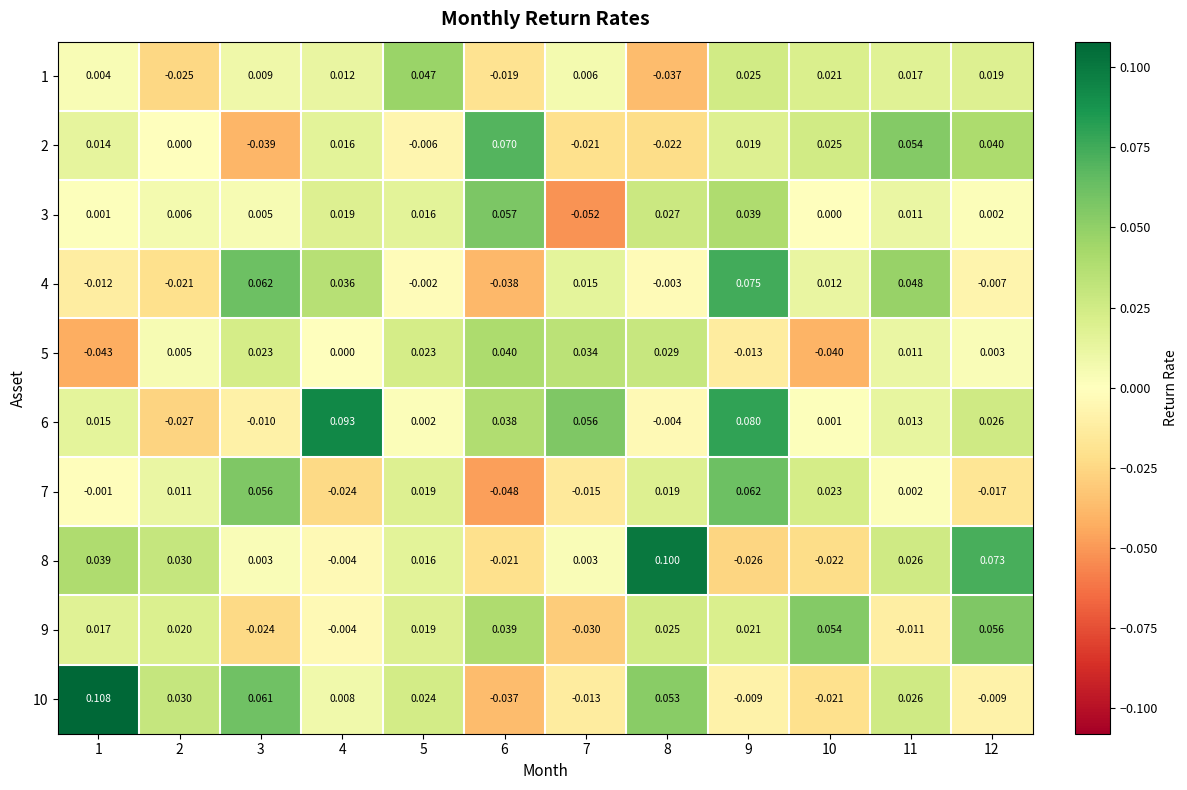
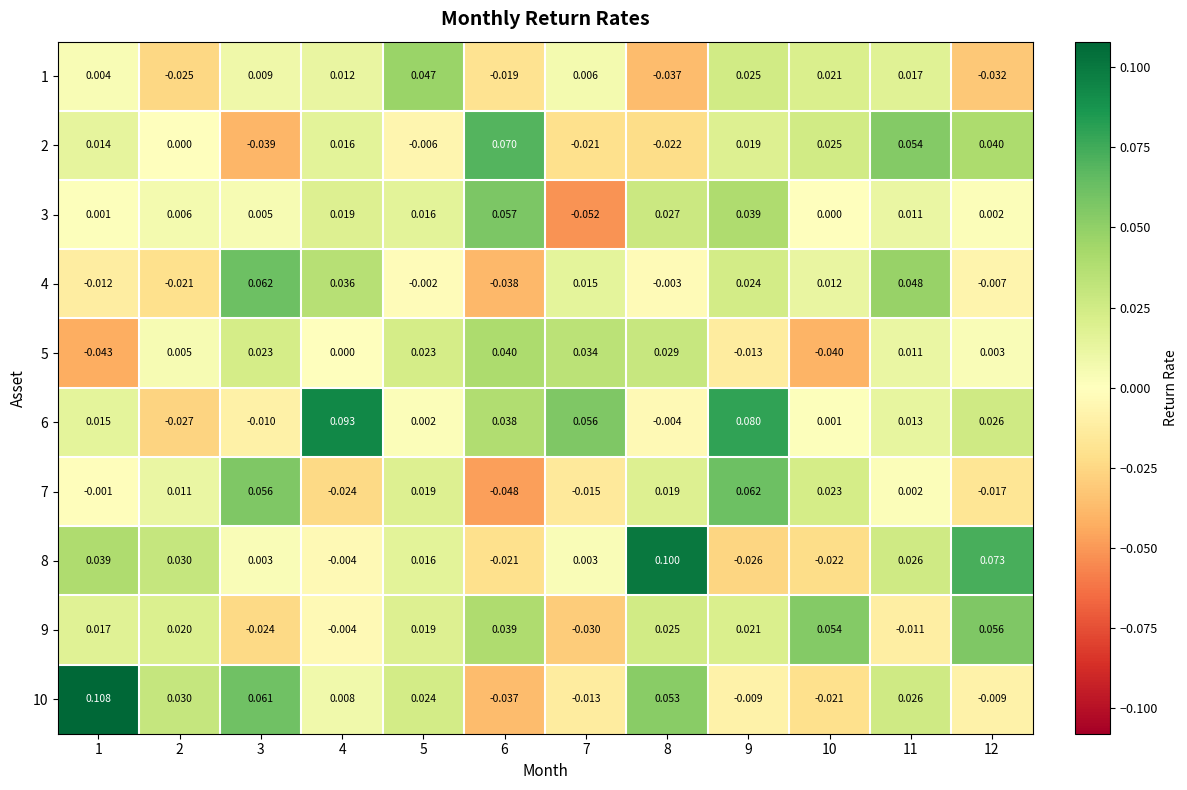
  {
    "1": {
      "1": 0.004,
      "2": -0.025,
      "3": 0.009,
      "4": 0.012,
      "5": 0.047,
      "6": -0.019,
      "7": 0.006,
      "8": -0.037,
      "9": 0.025,
      "10": 0.021,
      "11": 0.017,
-     "12": 0.019
+     "12": -0.032
    },
    "2": {
      "1": 0.014,
      "2": 0.000,
      "3": -0.039,
      "4": 0.016,
      "5": -0.006,
      "6": 0.070,
      "7": -0.021,
      "8": -0.022,
      "9": 0.019,
      "10": 0.025,
      "11": 0.054,
      "12": 0.040
    },
    "3": {
      "1": 0.001,
      "2": 0.006,
      "3": 0.005,
      "4": 0.019,
      "5": 0.016,
      "6": 0.057,
      "7": -0.052,
      "8": 0.027,
      "9": 0.039,
      "10": 0.000,
      "11": 0.011,
      "12": 0.002
    },
    "4": {
      "1": -0.012,
      "2": -0.021,
      "3": 0.062,
      "4": 0.036,
      "5": -0.002,
      "6": -0.038,
      "7": 0.015,
      "8": -0.003,
-     "9": 0.075,
+     "9": 0.024,
      "10": 0.012,
      "11": 0.048,
      "12": -0.007
    },
    "5": {
      "1": -0.043,
      "2": 0.005,
      "3": 0.023,
      "4": 0.000,
      "5": 0.023,
      "6": 0.040,
      "7": 0.034,
      "8": 0.029,
      "9": -0.013,
      "10": -0.040,
      "11": 0.011,
      "12": 0.003
    },
    "6": {
      "1": 0.015,
      "2": -0.027,
      "3": -0.010,
      "4": 0.093,
      "5": 0.002,
      "6": 0.038,
      "7": 0.056,
      "8": -0.004,
      "9": 0.080,
      "10": 0.001,
      "11": 0.013,
      "12": 0.026
    },
    "7": {
      "1": -0.001,
      "2": 0.011,
      "3": 0.056,
      "4": -0.024,
      "5": 0.019,
      "6": -0.048,
      "7": -0.015,
      "8": 0.019,
      "9": 0.062,
      "10": 0.023,
      "11": 0.002,
      "12": -0.017
    },
    "8": {
      "1": 0.039,
      "2": 0.030,
      "3": 0.003,
      "4": -0.004,
      "5": 0.016,
      "6": -0.021,
      "7": 0.003,
      "8": 0.100,
      "9": -0.026,
      "10": -0.022,
      "11": 0.026,
      "12": 0.073
    },
    "9": {
      "1": 0.017,
      "2": 0.020,
      "3": -0.024,
      "4": -0.004,
      "5": 0.019,
      "6": 0.039,
      "7": -0.030,
      "8": 0.025,
      "9": 0.021,
      "10": 0.054,
      "11": -0.011,
      "12": 0.056
    },
    "10": {
      "1": 0.108,
      "2": 0.030,
      "3": 0.061,
      "4": 0.008,
      "5": 0.024,
      "6": -0.037,
      "7": -0.013,
      "8": 0.053,
      "9": -0.009,
      "10": -0.021,
      "11": 0.026,
      "12": -0.009
    }
  }
